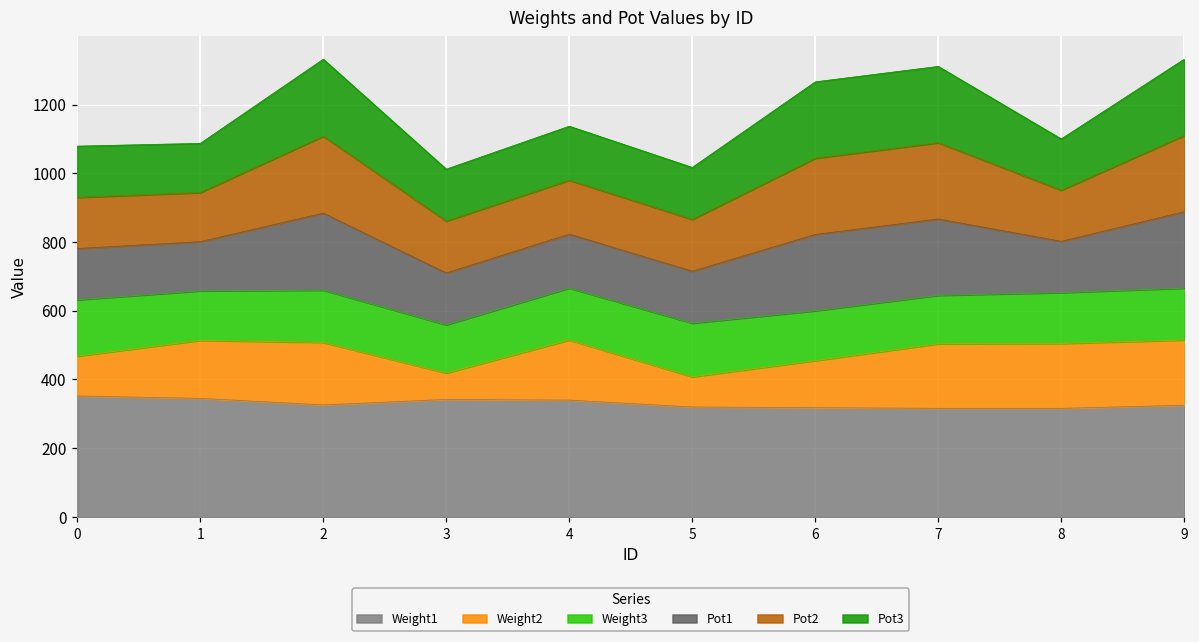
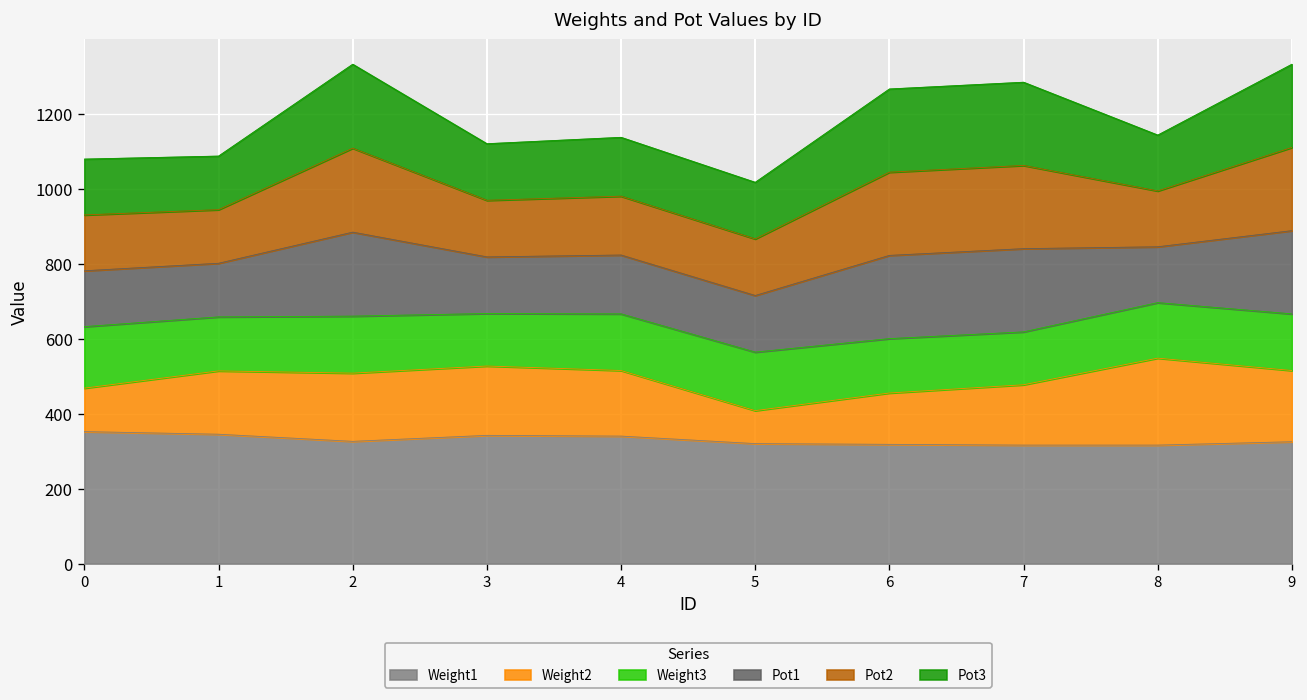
  {
    "Weight2": {
      "0": 120,
      "1": 170,
      "2": 180,
-     "3": 80,
+     "3": 190,
      "4": 180,
      "5": 90,
      "6": 140,
-     "7": 190,
-     "8": 190,
+     "7": 160,
+     "8": 230,
      "9": 190
    },
    "Pot2": {
      "0": 150,
      "1": 140,
      "2": 220,
      "3": 150,
      "4": 160,
      "5": 150,
      "6": 220,
      "7": 220,
      "8": 150,
      "9": 220
    }
  }
